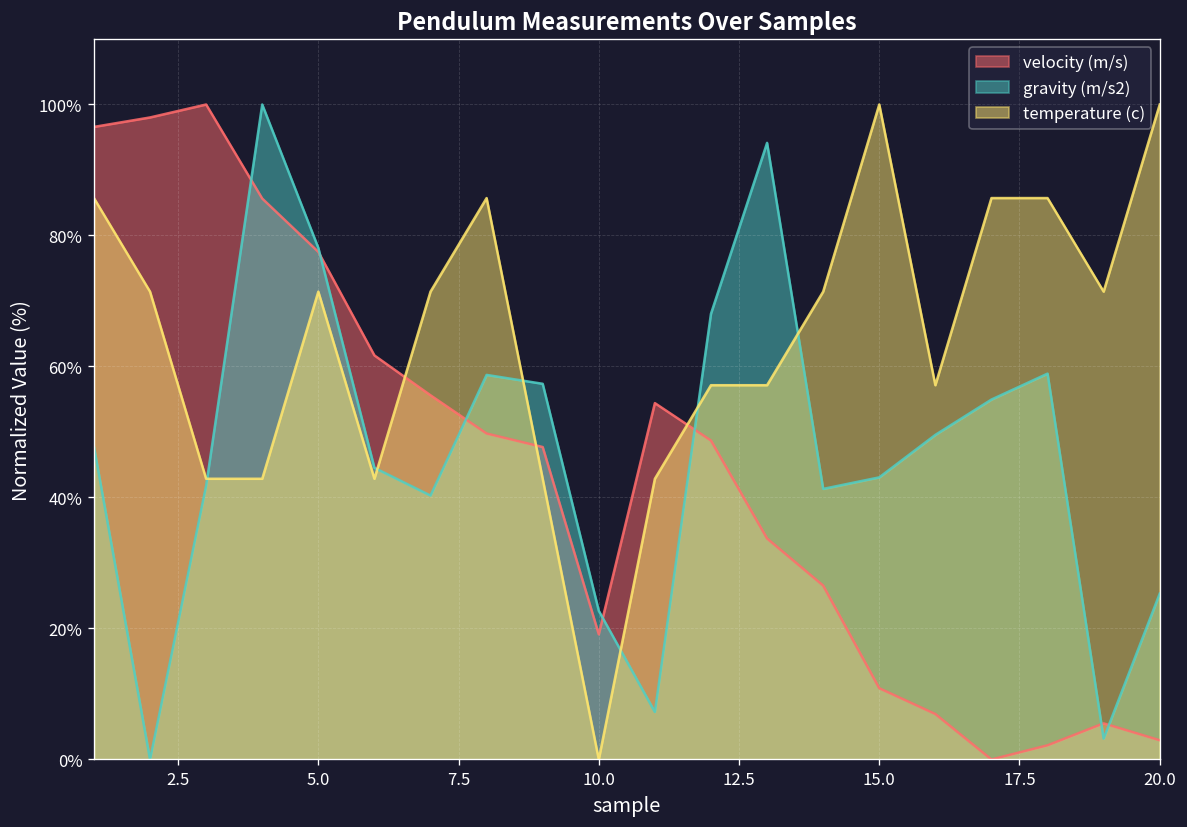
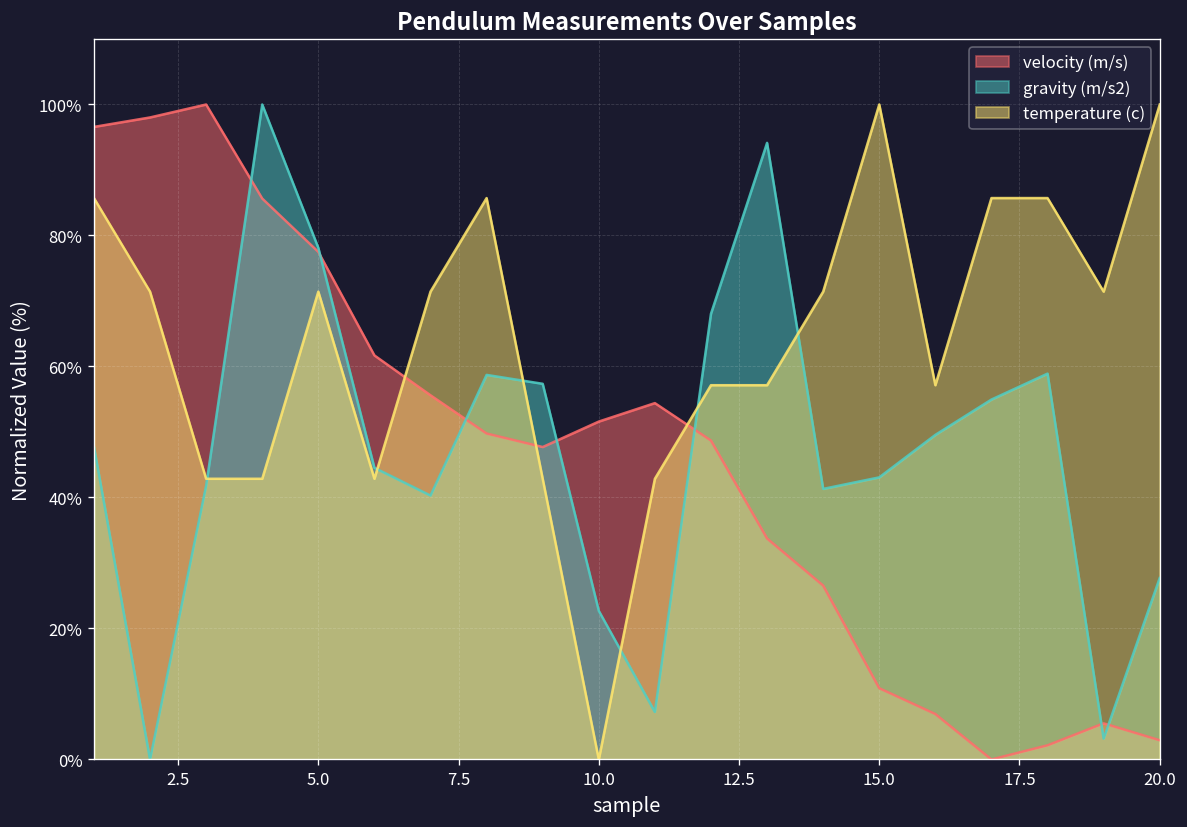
  {
    "velocity (m/s)": {
      "5.0": "78%",
-     "10.0": "19%",
+     "10.0": "52%",
      "15.0": "11%",
      "20.0": "3%"
    },
    "gravity (m/s2)": {
      "5.0": "78%",
      "10.0": "23%",
      "15.0": "43%",
-     "20.0": "25%"
+     "20.0": "28%"
    },
    "temperature (c)": {
      "5.0": "71%",
      "10.0": "0%",
      "15.0": "100%",
      "20.0": "100%"
    }
  }
